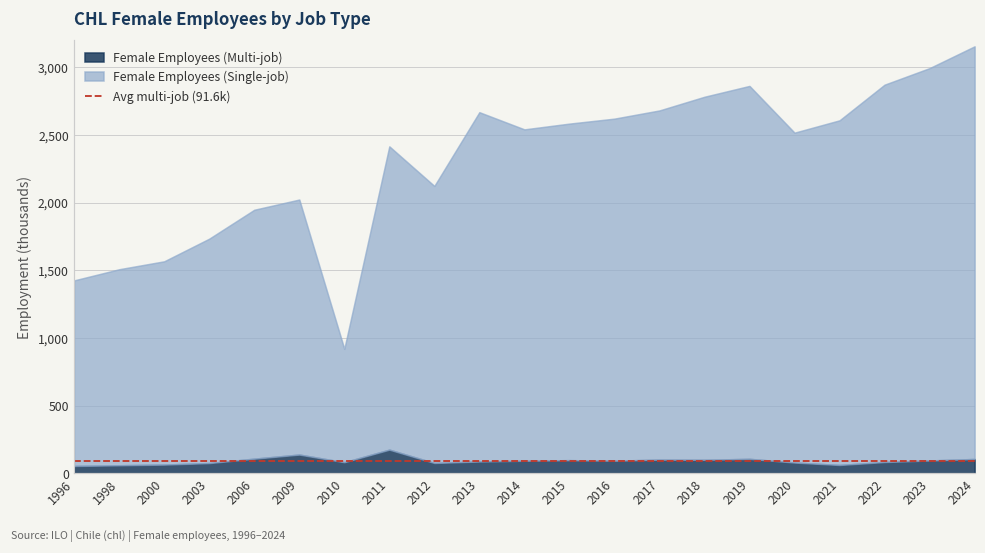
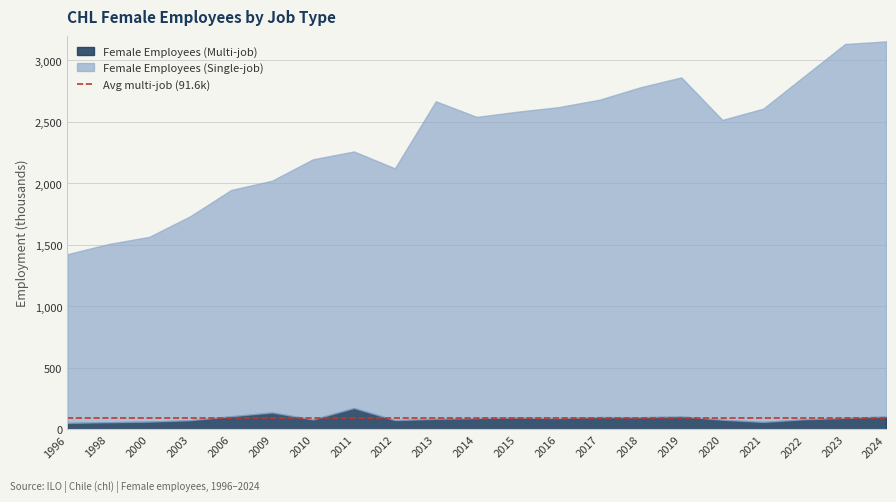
  {
    "Female Employees (Multi-job)": {
      "1996": "50",
      "1998": "60",
      "2000": "60",
      "2003": "80",
      "2006": "110",
      "2009": "140",
      "2010": "80",
      "2011": "170",
      "2012": "80",
      "2013": "90",
      "2014": "90",
      "2015": "100",
      "2016": "90",
      "2017": "100",
      "2018": "100",
      "2019": "110",
      "2020": "80",
      "2021": "60",
      "2022": "80",
      "2023": "90",
      "2024": "110"
    },
    "Female Employees (Single-job)": {
      "1996": "1,370",
      "1998": "1,450",
      "2000": "1,500",
      "2003": "1,660",
      "2006": "1,840",
      "2009": "1,880",
-     "2010": "840",
-     "2011": "2,240",
+     "2010": "2,120",
+     "2011": "2,090",
      "2012": "2,050",
      "2013": "2,580",
      "2014": "2,450",
      "2015": "2,490",
      "2016": "2,530",
      "2017": "2,580",
      "2018": "2,680",
      "2019": "2,760",
      "2020": "2,440",
      "2021": "2,550",
      "2022": "2,790",
-     "2023": "2,900",
+     "2023": "3,040",
      "2024": "3,050"
    }
  }
